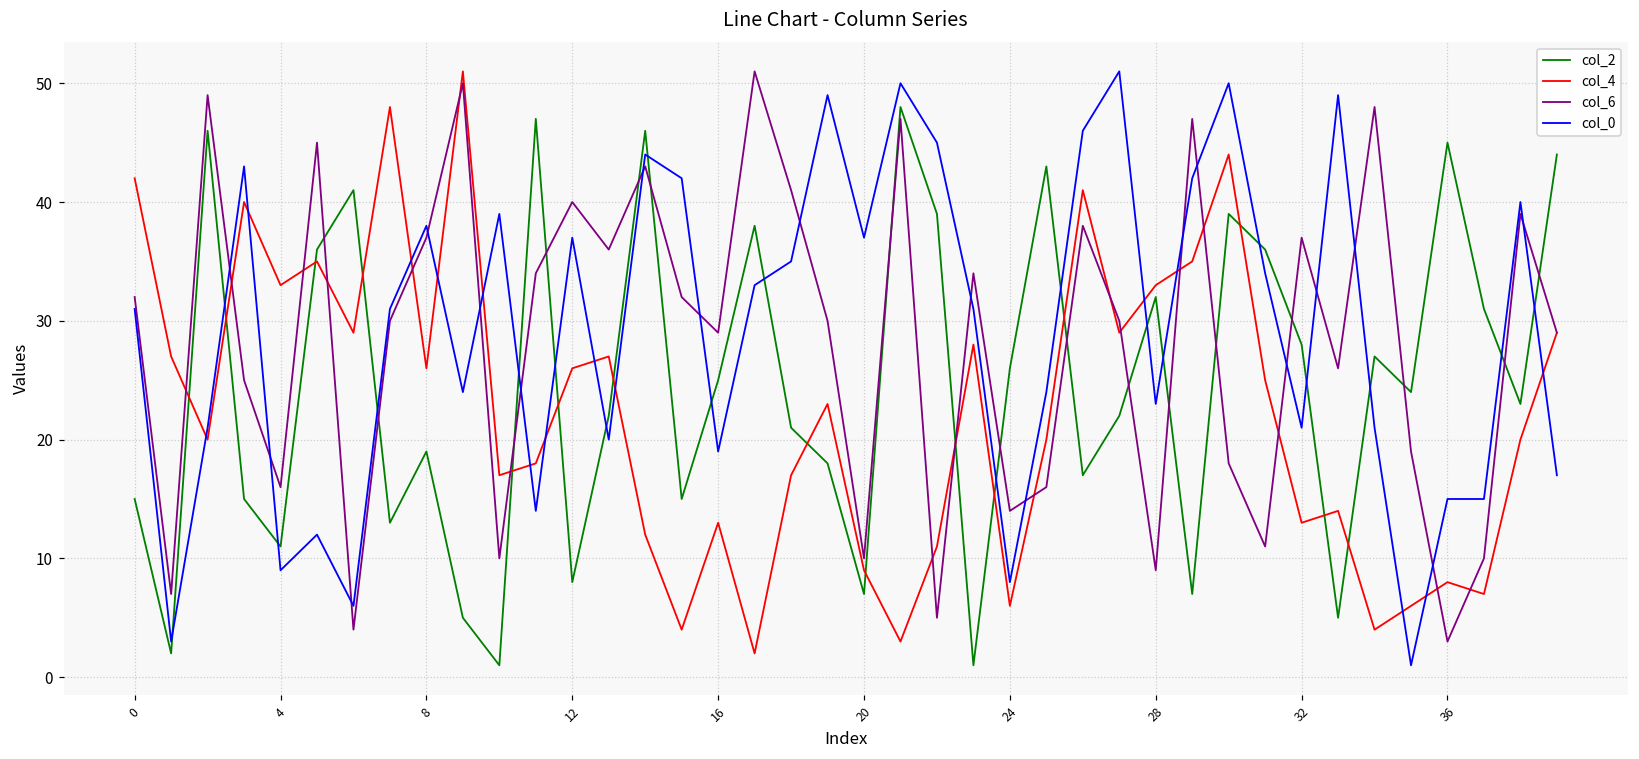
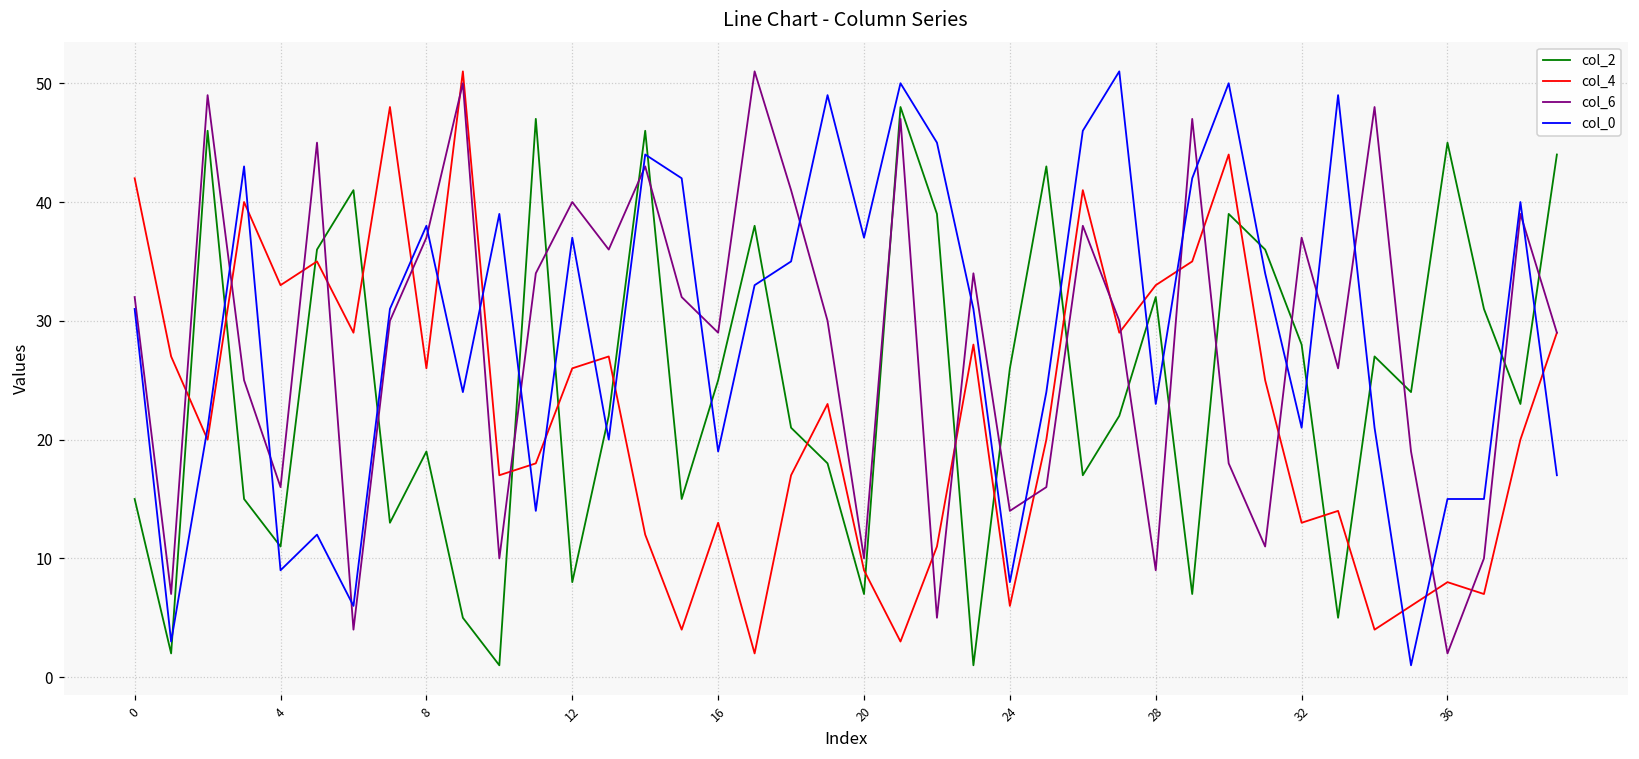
  {
    "col_2": {
      "0": 15,
      "4": 11,
      "8": 19,
      "12": 8,
      "16": 25,
      "20": 7,
      "24": 26,
      "28": 32,
      "32": 28,
      "36": 45
    },
    "col_4": {
      "0": 42,
      "4": 33,
      "8": 26,
      "12": 26,
      "16": 13,
      "20": 9,
      "24": 6,
      "28": 33,
      "32": 13,
      "36": 8
    },
    "col_6": {
      "0": 32,
      "4": 16,
      "8": 37,
      "12": 40,
      "16": 29,
      "20": 10,
      "24": 14,
      "28": 9,
      "32": 37,
-     "36": 3
+     "36": 2
    },
    "col_0": {
      "0": 31,
      "4": 9,
      "8": 38,
      "12": 37,
      "16": 19,
      "20": 37,
      "24": 8,
      "28": 23,
      "32": 21,
      "36": 15
    }
  }
